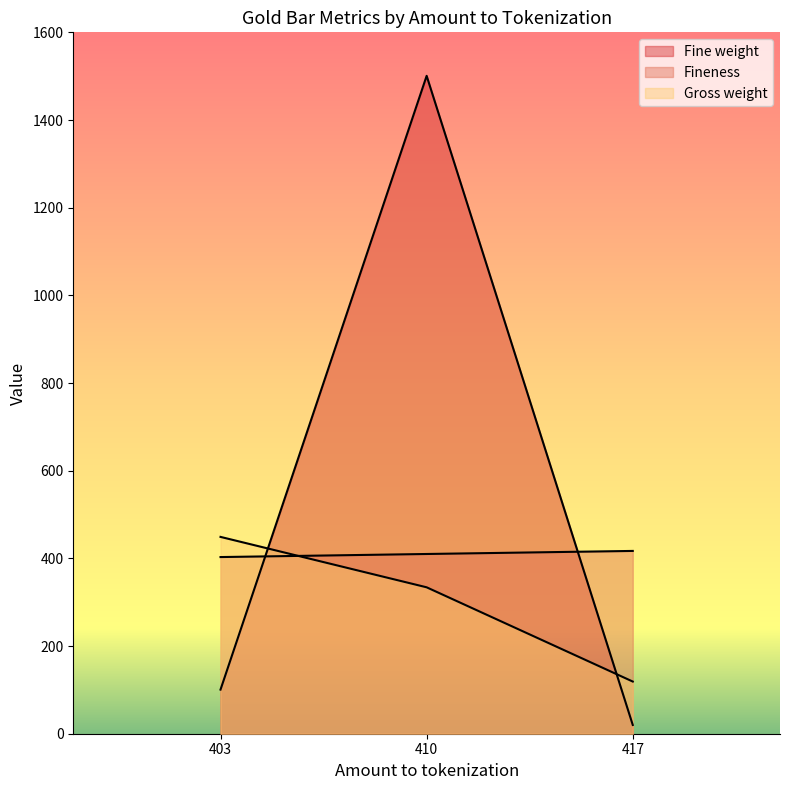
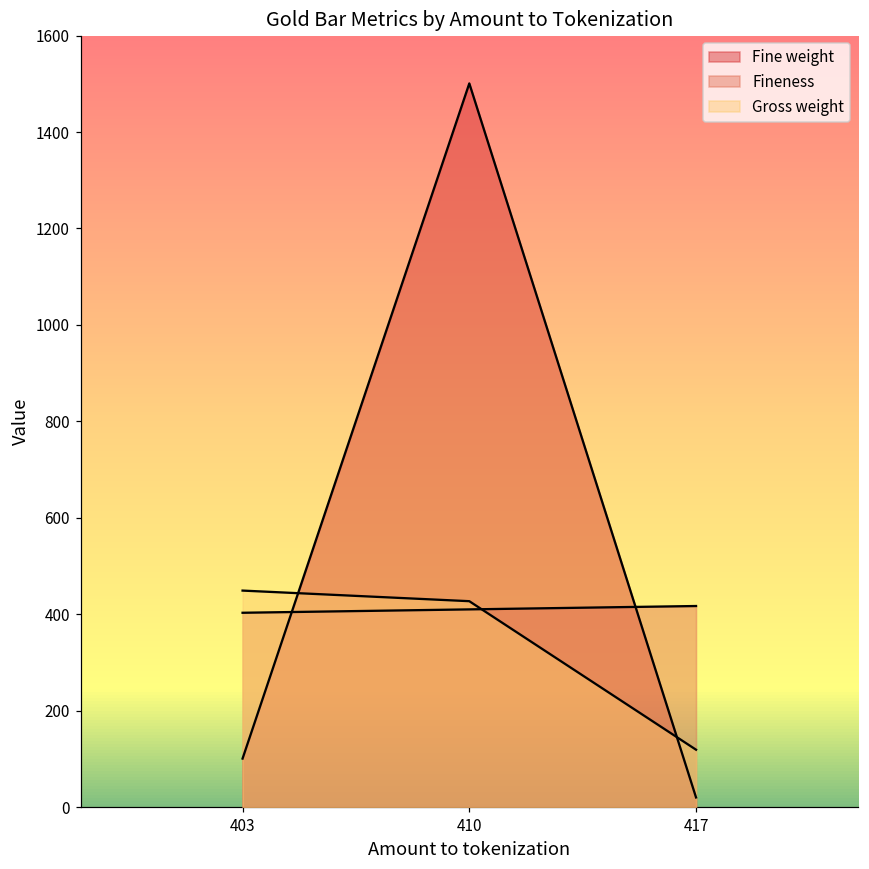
  {
    "Gross weight": {
      "403": 450,
-     "410": 330,
+     "410": 430,
      "417": 120
    }
  }
